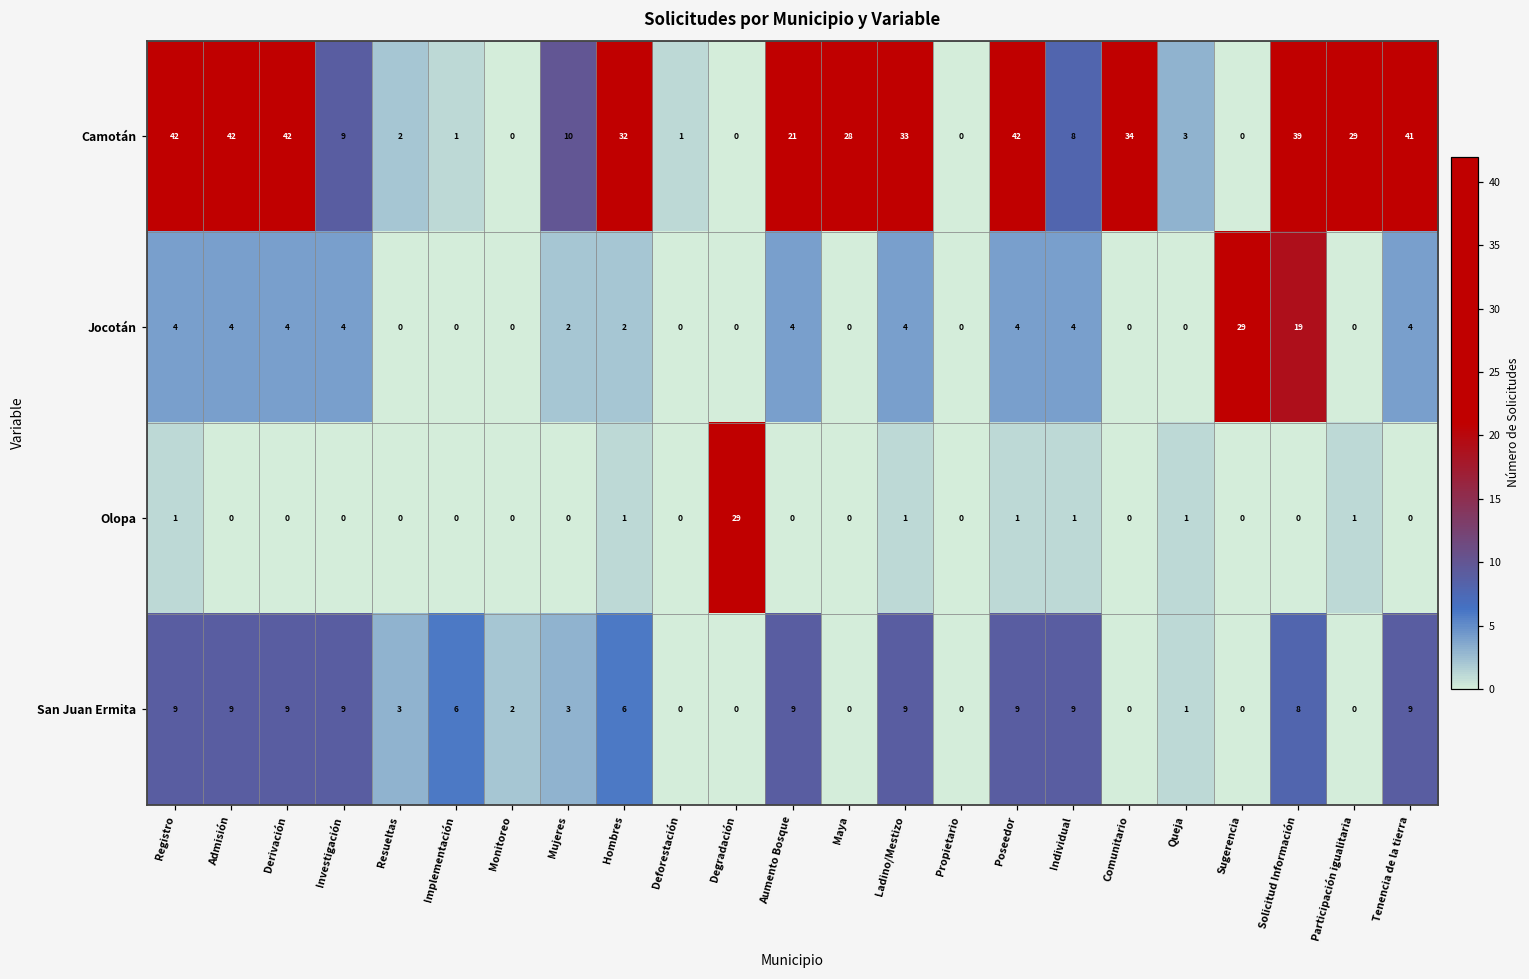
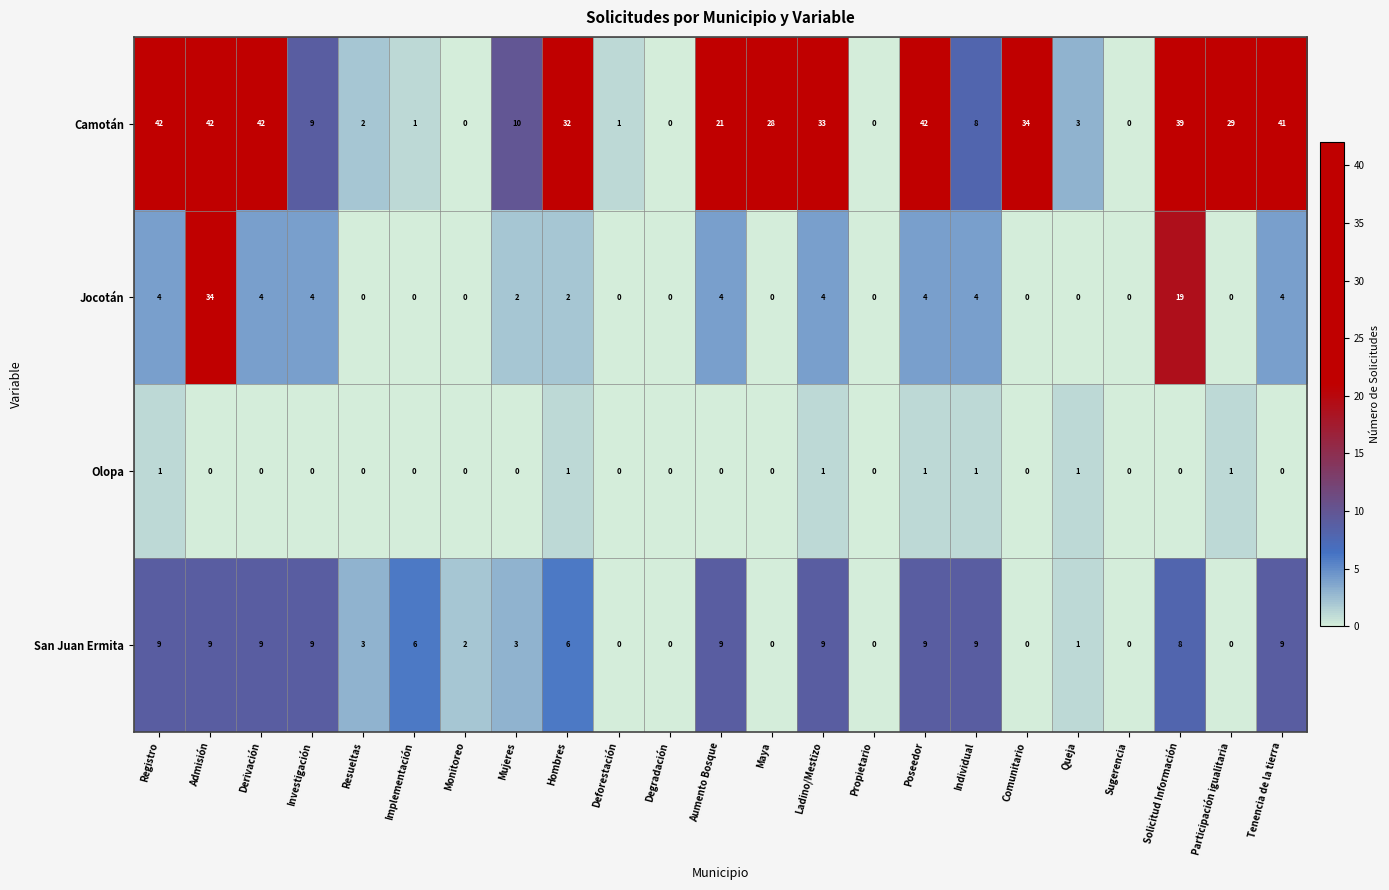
  {
    "Camotán": {
      "Registro": 42,
      "Admisión": 42,
      "Derivación": 42,
      "Investigación": 9,
      "Resueltas": 2,
      "Implementación": 1,
      "Monitoreo": 0,
      "Mujeres": 10,
      "Hombres": 32,
      "Deforestación": 1,
      "Degradación": 0,
      "Aumento Bosque": 21,
      "Maya": 28,
      "Ladino/Mestizo": 33,
      "Propietario": 0,
      "Poseedor": 42,
      "Individual": 8,
      "Comunitario": 34,
      "Queja": 3,
      "Sugerencia": 0,
      "Solicitud Información": 39,
      "Participación igualitaria": 29,
      "Tenencia de la tierra": 41
    },
    "Jocotán": {
      "Registro": 4,
-     "Admisión": 4,
+     "Admisión": 34,
      "Derivación": 4,
      "Investigación": 4,
      "Resueltas": 0,
      "Implementación": 0,
      "Monitoreo": 0,
      "Mujeres": 2,
      "Hombres": 2,
      "Deforestación": 0,
      "Degradación": 0,
      "Aumento Bosque": 4,
      "Maya": 0,
      "Ladino/Mestizo": 4,
      "Propietario": 0,
      "Poseedor": 4,
      "Individual": 4,
      "Comunitario": 0,
      "Queja": 0,
-     "Sugerencia": 29,
+     "Sugerencia": 0,
      "Solicitud Información": 19,
      "Participación igualitaria": 0,
      "Tenencia de la tierra": 4
    },
    "Olopa": {
      "Registro": 1,
      "Admisión": 0,
      "Derivación": 0,
      "Investigación": 0,
      "Resueltas": 0,
      "Implementación": 0,
      "Monitoreo": 0,
      "Mujeres": 0,
      "Hombres": 1,
      "Deforestación": 0,
-     "Degradación": 29,
+     "Degradación": 0,
      "Aumento Bosque": 0,
      "Maya": 0,
      "Ladino/Mestizo": 1,
      "Propietario": 0,
      "Poseedor": 1,
      "Individual": 1,
      "Comunitario": 0,
      "Queja": 1,
      "Sugerencia": 0,
      "Solicitud Información": 0,
      "Participación igualitaria": 1,
      "Tenencia de la tierra": 0
    },
    "San Juan Ermita": {
      "Registro": 9,
      "Admisión": 9,
      "Derivación": 9,
      "Investigación": 9,
      "Resueltas": 3,
      "Implementación": 6,
      "Monitoreo": 2,
      "Mujeres": 3,
      "Hombres": 6,
      "Deforestación": 0,
      "Degradación": 0,
      "Aumento Bosque": 9,
      "Maya": 0,
      "Ladino/Mestizo": 9,
      "Propietario": 0,
      "Poseedor": 9,
      "Individual": 9,
      "Comunitario": 0,
      "Queja": 1,
      "Sugerencia": 0,
      "Solicitud Información": 8,
      "Participación igualitaria": 0,
      "Tenencia de la tierra": 9
    }
  }
